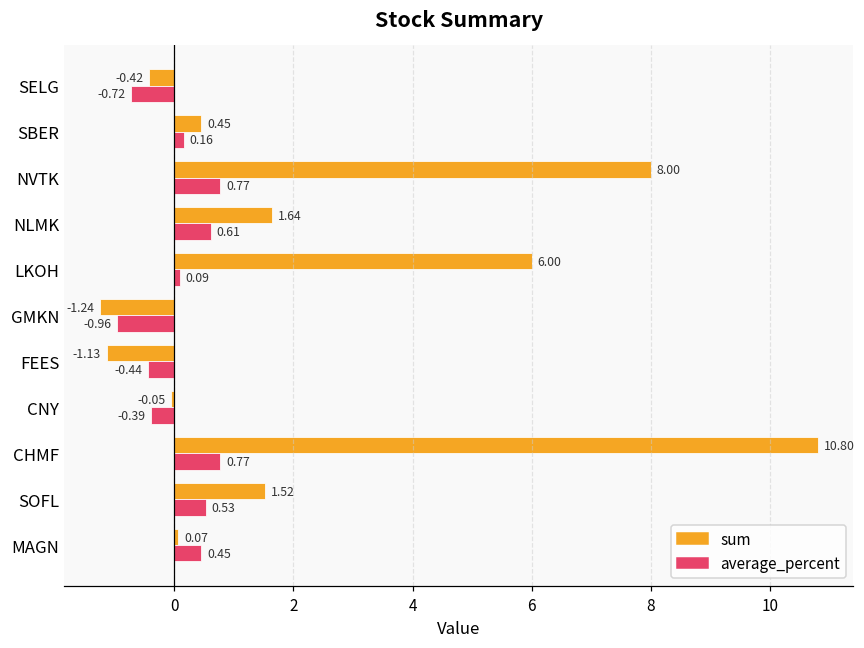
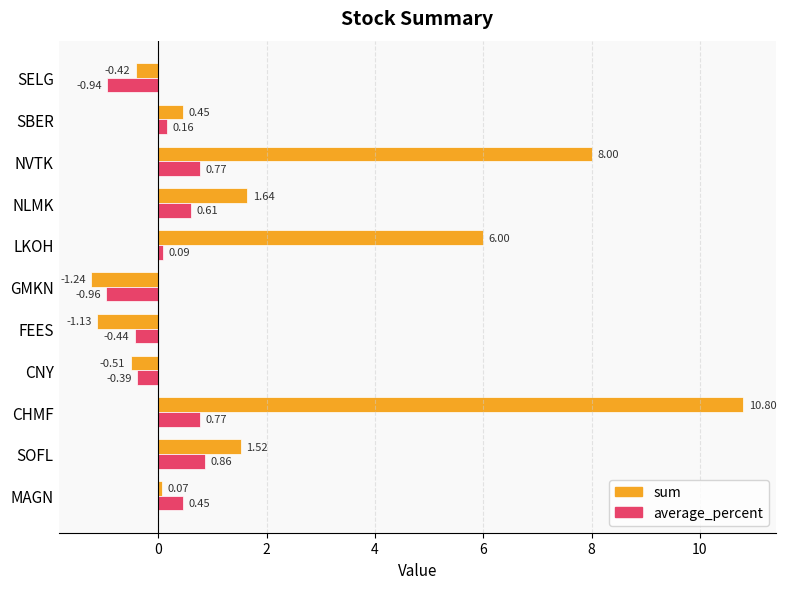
  {
    "sum": {
      "SELG": -0.42,
      "SBER": 0.45,
      "NVTK": 8.00,
      "NLMK": 1.64,
      "LKOH": 6.00,
      "GMKN": -1.24,
      "FEES": -1.13,
-     "CNY": -0.05,
+     "CNY": -0.51,
      "CHMF": 10.80,
      "SOFL": 1.52,
      "MAGN": 0.07
    },
    "average_percent": {
-     "SELG": -0.72,
+     "SELG": -0.94,
      "SBER": 0.16,
      "NVTK": 0.77,
      "NLMK": 0.61,
      "LKOH": 0.09,
      "GMKN": -0.96,
      "FEES": -0.44,
      "CNY": -0.39,
      "CHMF": 0.77,
-     "SOFL": 0.53,
+     "SOFL": 0.86,
      "MAGN": 0.45
    }
  }
